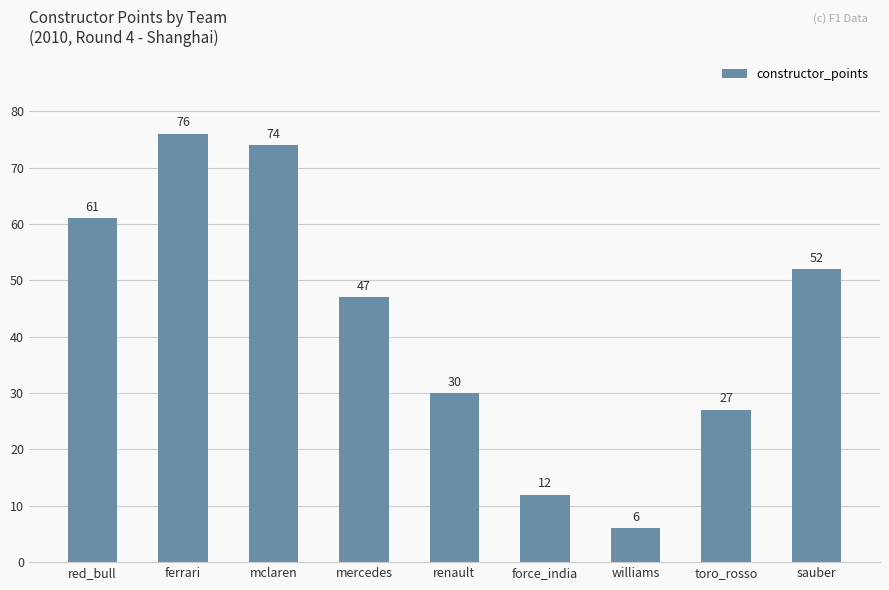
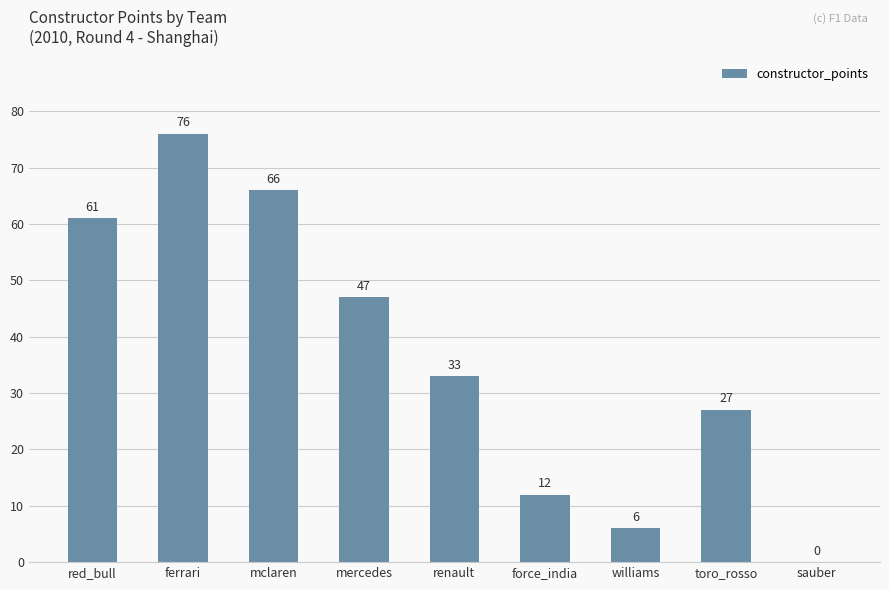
  {
    "red_bull": 61,
    "ferrari": 76,
-   "mclaren": 74,
+   "mclaren": 66,
    "mercedes": 47,
-   "renault": 30,
+   "renault": 33,
    "force_india": 12,
    "williams": 6,
    "toro_rosso": 27,
-   "sauber": 52
+   "sauber": 0
  }
